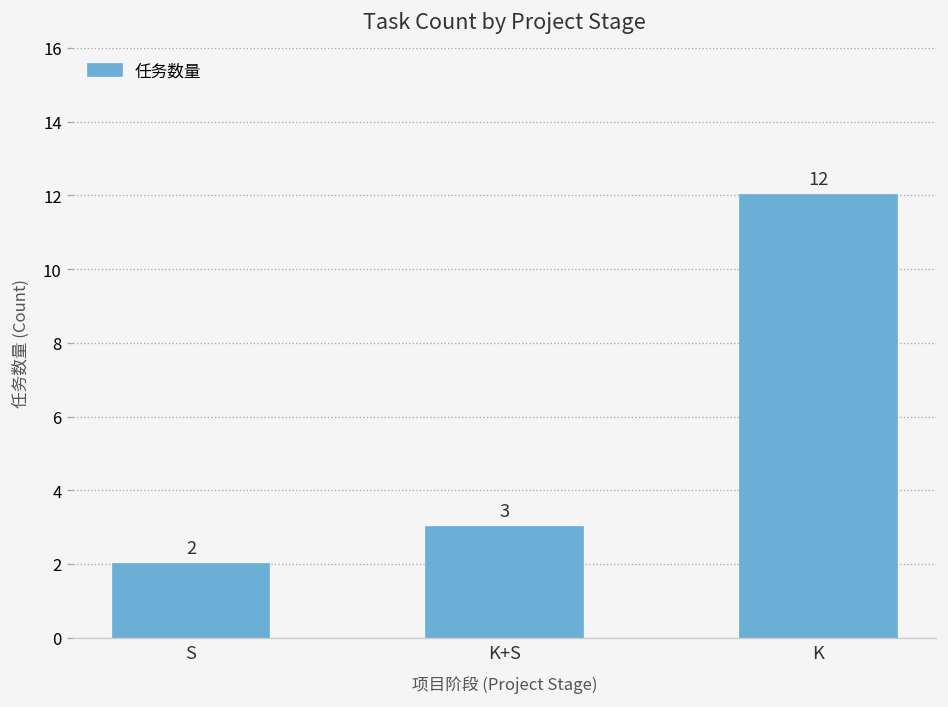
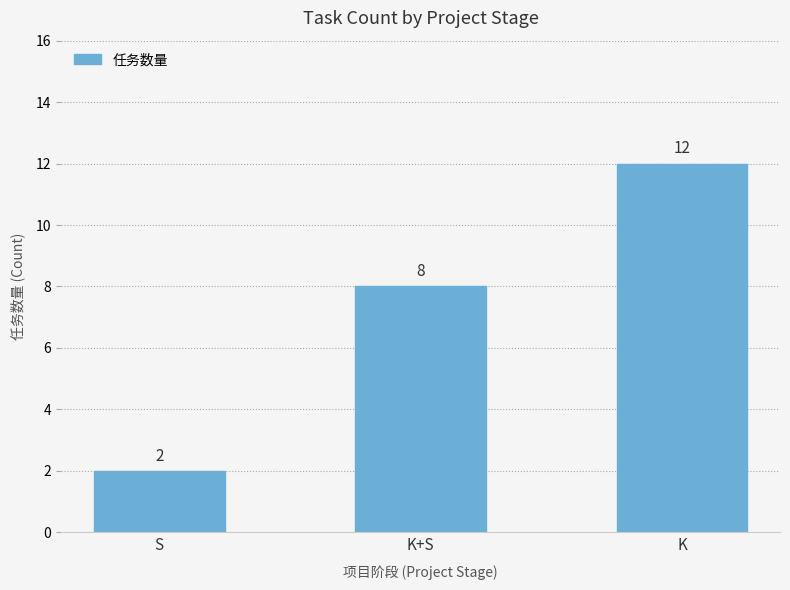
  {
    "S": 2,
-   "K+S": 3,
+   "K+S": 8,
    "K": 12
  }
